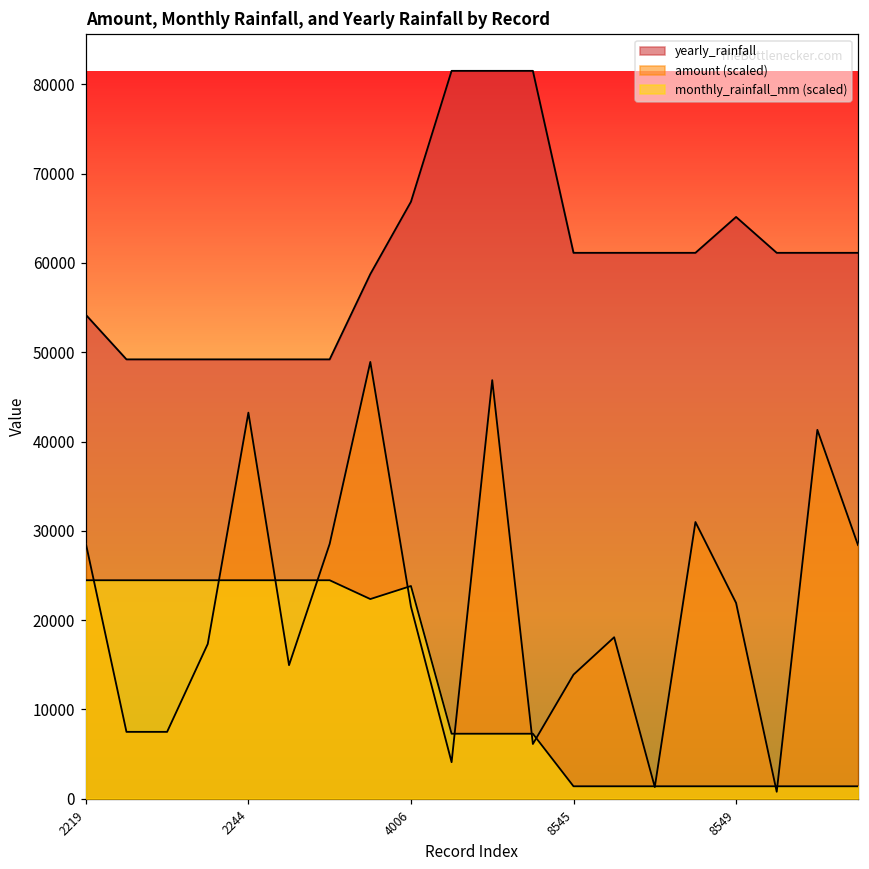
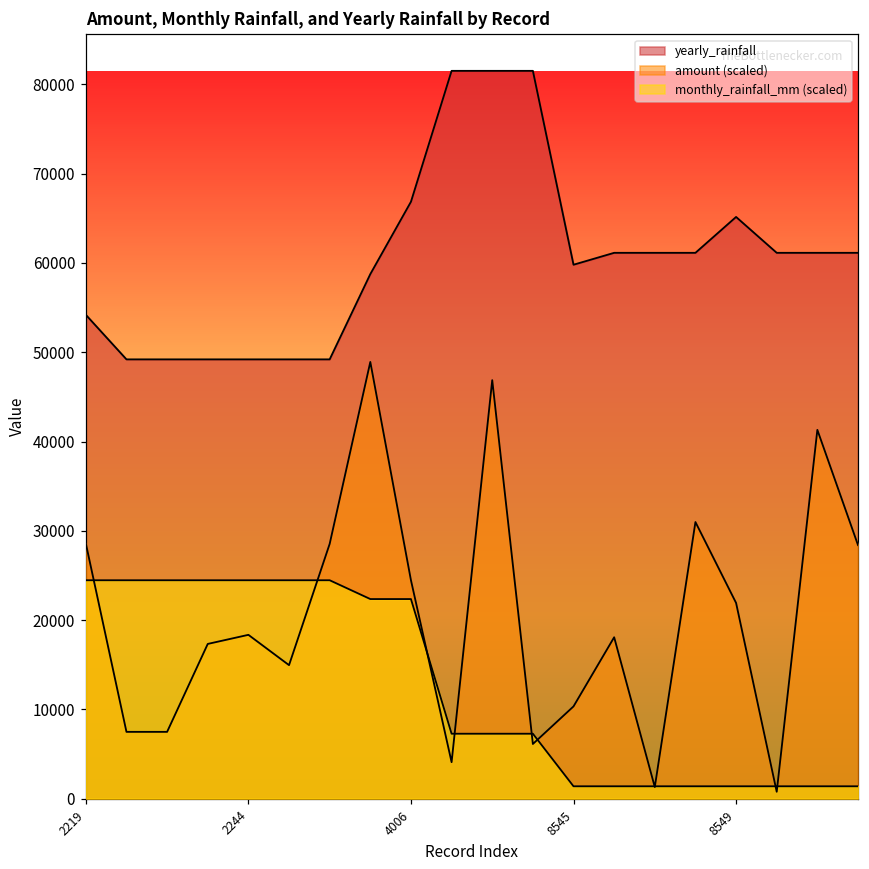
  {
    "yearly_rainfall": {
      "2219": 54000,
      "2244": 49000,
      "4006": 67000,
-     "8545": 61000,
+     "8545": 60000,
      "8549": 65000
    },
    "amount (scaled)": {
      "2219": 29000,
-     "2244": 43000,
-     "4006": 22000,
-     "8545": 14000,
+     "2244": 18000,
+     "4006": 24000,
+     "8545": 10000,
      "8549": 22000
    },
    "monthly_rainfall_mm (scaled)": {
      "2219": 24000,
      "2244": 24000,
-     "4006": 24000,
+     "4006": 22000,
      "8545": 1000,
      "8549": 1000
    }
  }
